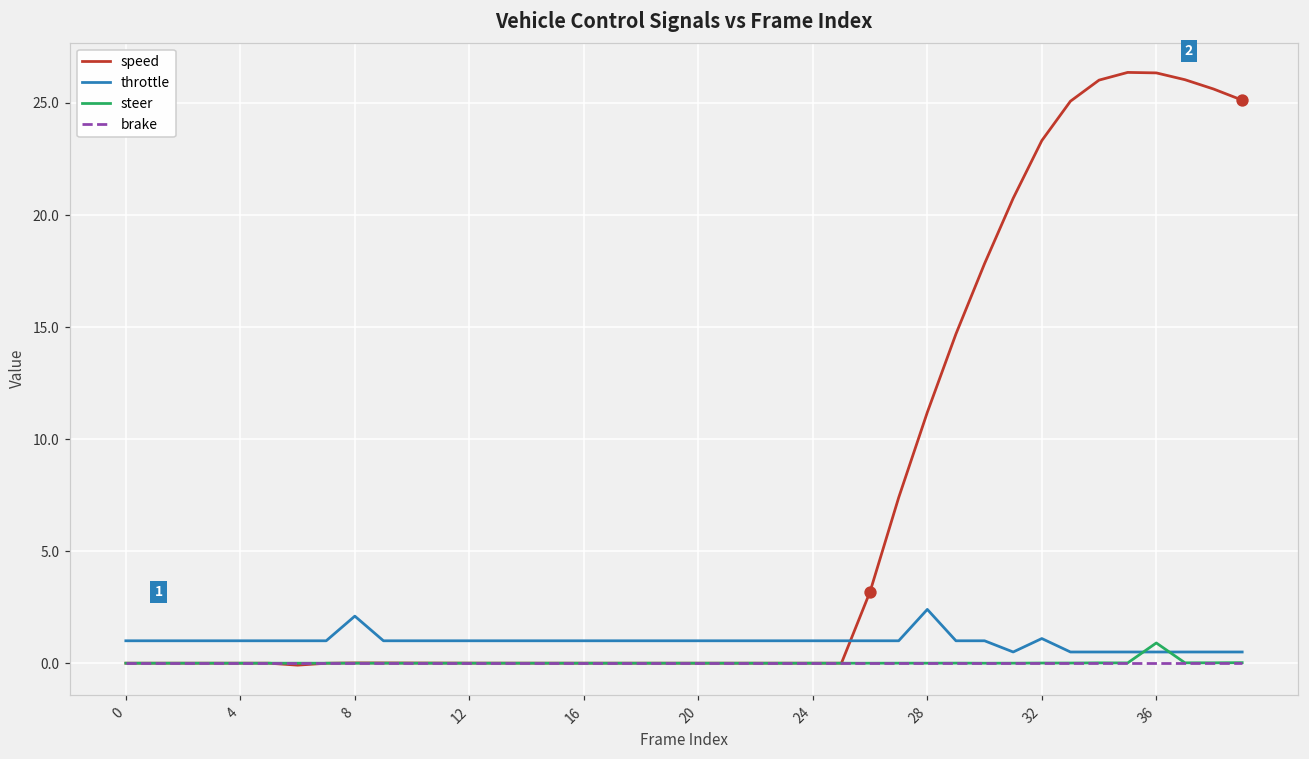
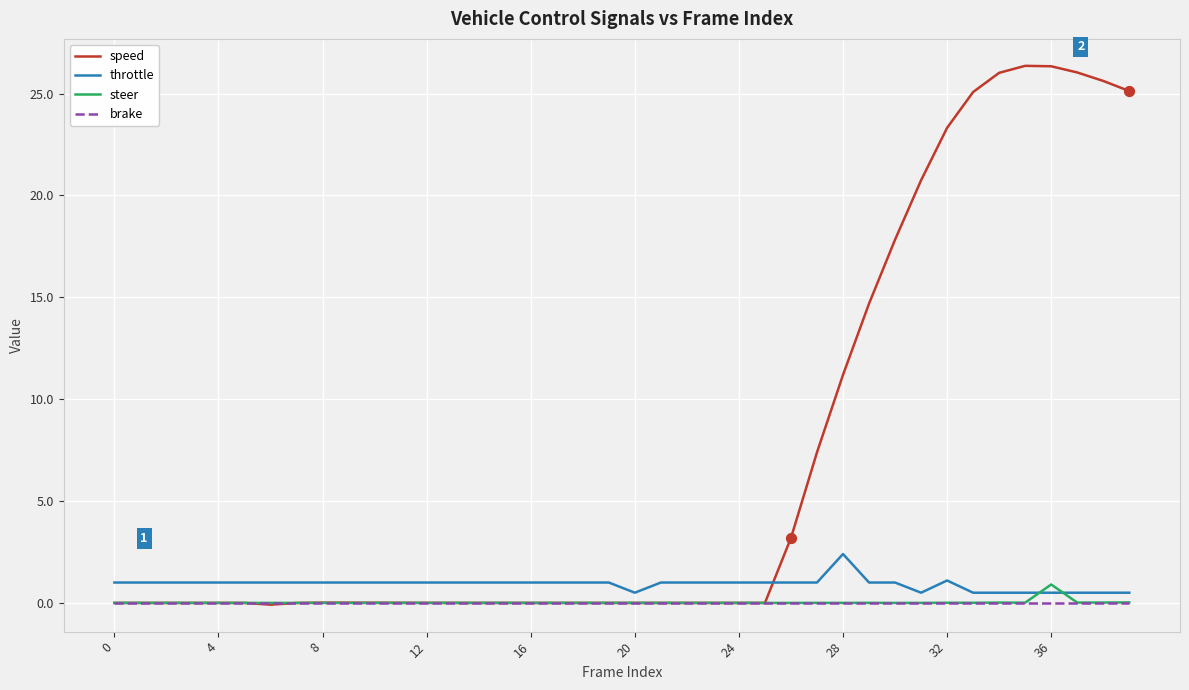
  {
    "throttle": {
      "0": 1.0,
      "4": 1.0,
-     "8": 2.1,
+     "8": 1.0,
      "12": 1.0,
      "16": 1.0,
-     "20": 1.0,
+     "20": 0.5,
      "24": 1.0,
      "28": 2.4,
      "32": 1.1,
      "36": 0.5
    },
    "steer": {
      "36": 0.9
    },
    "brake": {
      "36": 0.0
    }
  }
